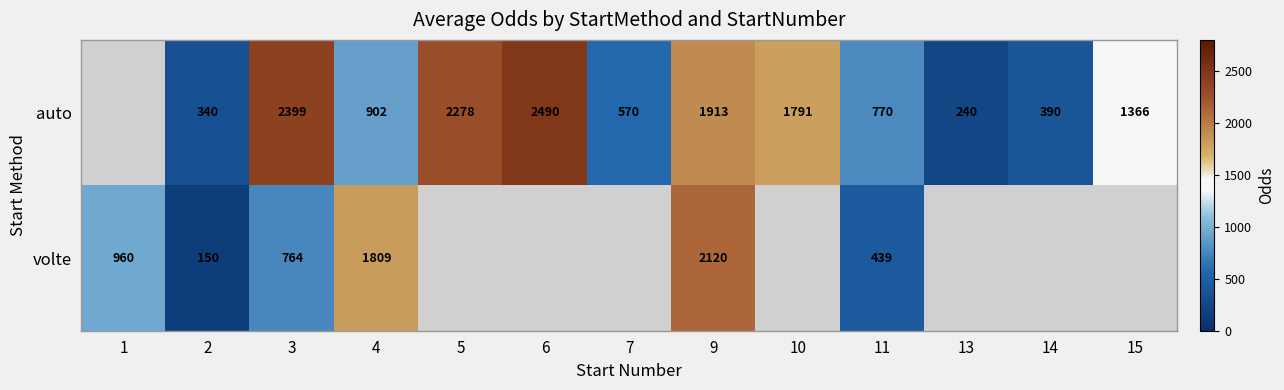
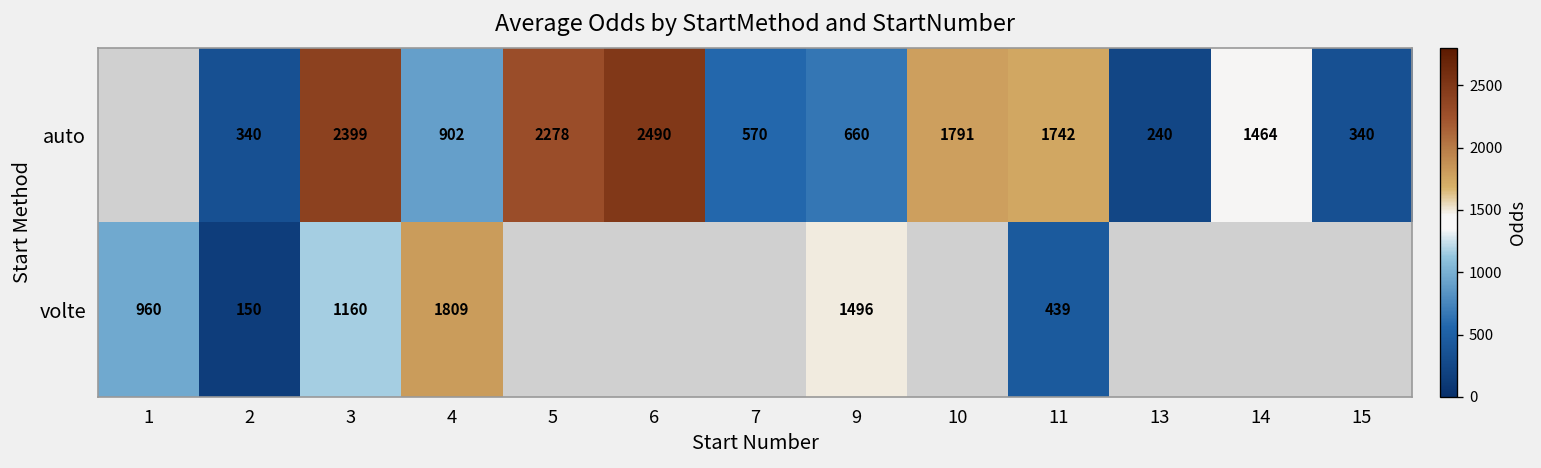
  {
    "auto": {
      "2": 340,
      "3": 2399,
      "4": 902,
      "5": 2278,
      "6": 2490,
      "7": 570,
-     "9": 1913,
+     "9": 660,
      "10": 1791,
-     "11": 770,
+     "11": 1742,
      "13": 240,
-     "14": 390,
-     "15": 1366
+     "14": 1464,
+     "15": 340
    },
    "volte": {
      "1": 960,
      "2": 150,
-     "3": 764,
+     "3": 1160,
      "4": 1809,
-     "9": 2120,
+     "9": 1496,
      "11": 439
    }
  }
